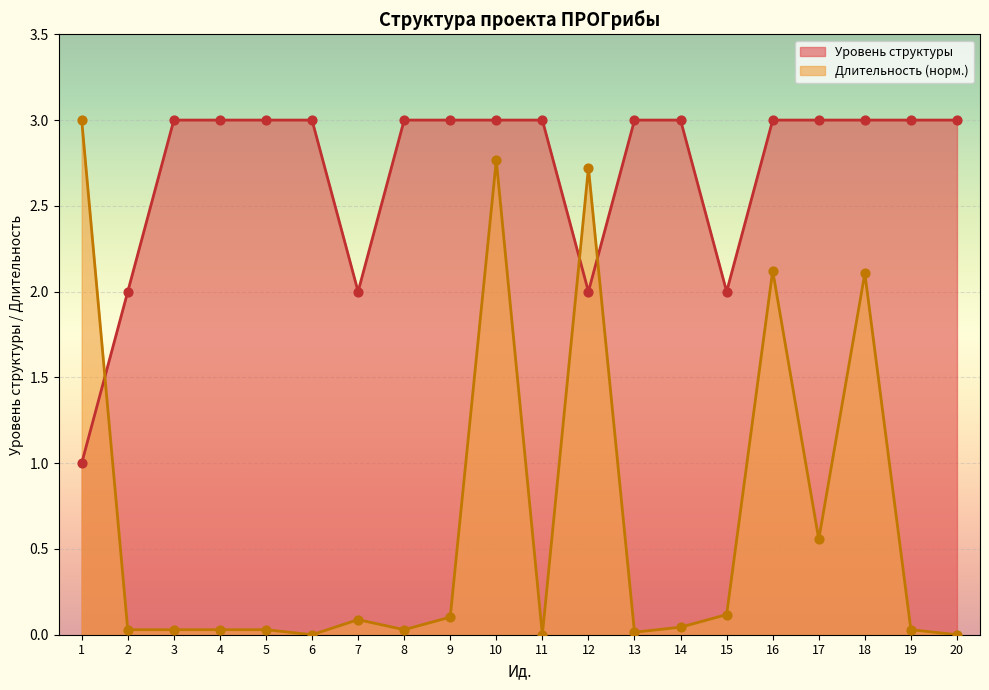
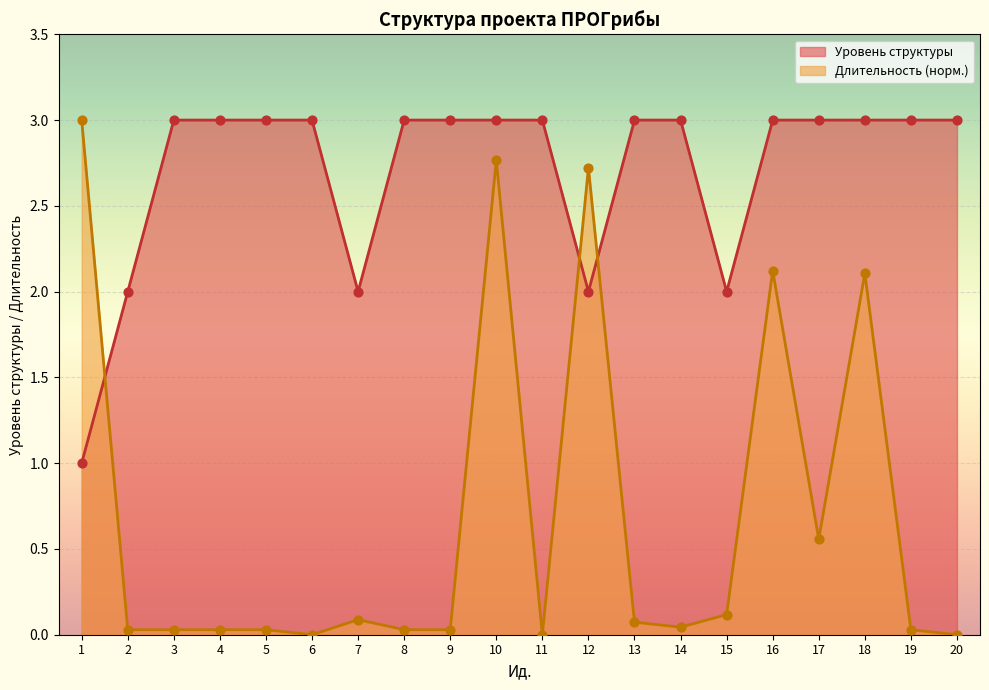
  {
    "Уровень структуры": {
      "1": 1.00,
      "2": 2.00,
      "3": 3.00,
      "4": 3.00,
      "5": 3.00,
      "6": 3.00,
      "7": 2.00,
      "8": 3.00,
      "9": 3.00,
      "10": 3.00,
      "11": 3.00,
      "12": 2.00,
      "13": 3.00,
      "14": 3.00,
      "15": 2.00,
      "16": 3.00,
      "17": 3.00,
      "18": 3.00,
      "19": 3.00,
      "20": 3.00
    },
    "Длительность (норм.)": {
      "1": 3.00,
      "2": 0.03,
      "3": 0.03,
      "4": 0.03,
      "5": 0.03,
      "6": 0.00,
      "7": 0.09,
      "8": 0.03,
-     "9": 0.10,
+     "9": 0.03,
      "10": 2.77,
      "11": 0.00,
      "12": 2.72,
-     "13": 0.01,
+     "13": 0.07,
      "14": 0.04,
      "15": 0.12,
      "16": 2.12,
      "17": 0.56,
      "18": 2.11,
      "19": 0.03,
      "20": 0.00
    }
  }
